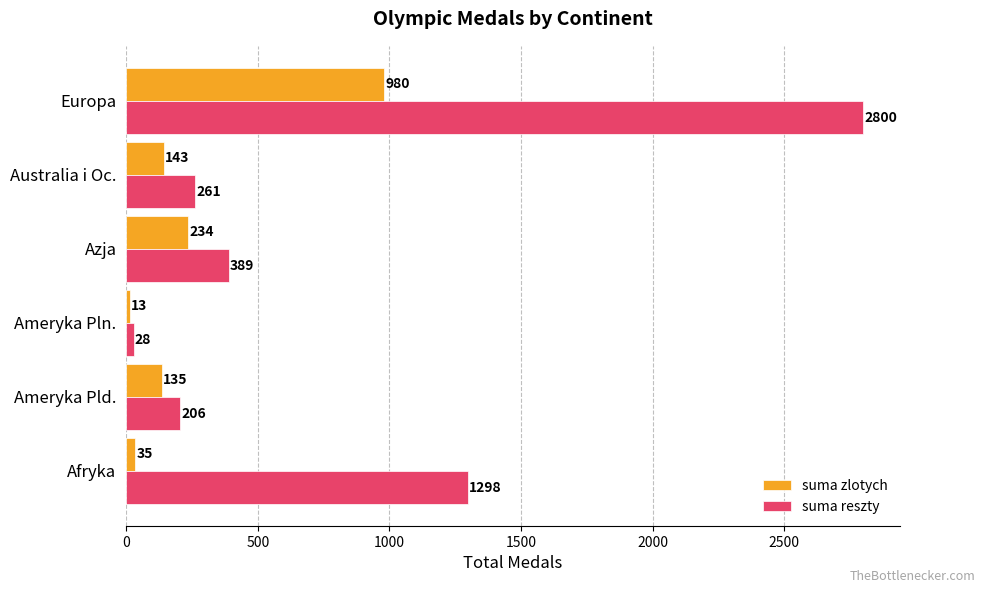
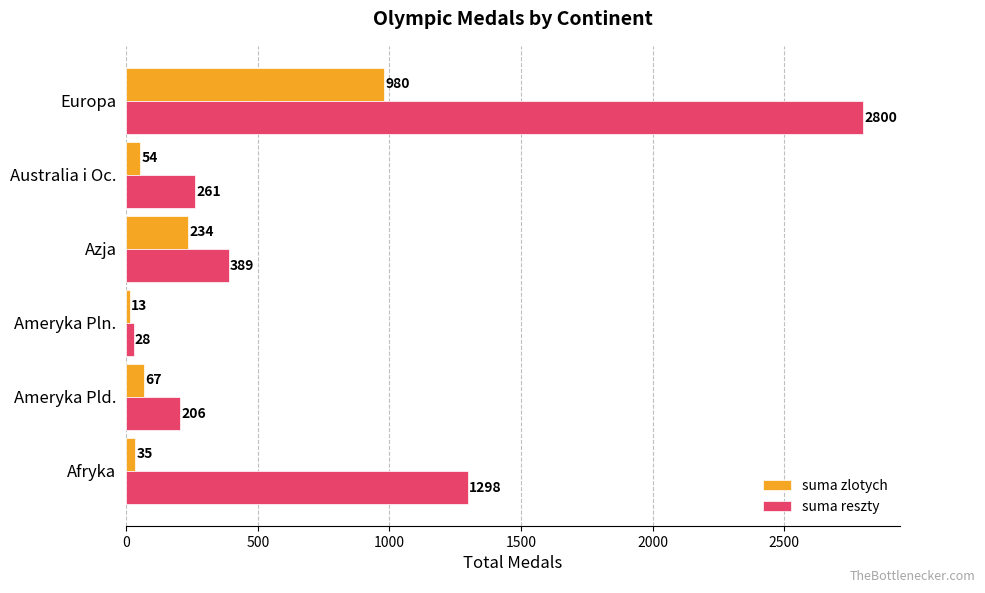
  {
    "suma zlotych": {
      "Europa": 980,
-     "Australia i Oc.": 143,
+     "Australia i Oc.": 54,
      "Azja": 234,
      "Ameryka Pln.": 13,
-     "Ameryka Pld.": 135,
+     "Ameryka Pld.": 67,
      "Afryka": 35
    },
    "suma reszty": {
      "Europa": 2800,
      "Australia i Oc.": 261,
      "Azja": 389,
      "Ameryka Pln.": 28,
      "Ameryka Pld.": 206,
      "Afryka": 1298
    }
  }
